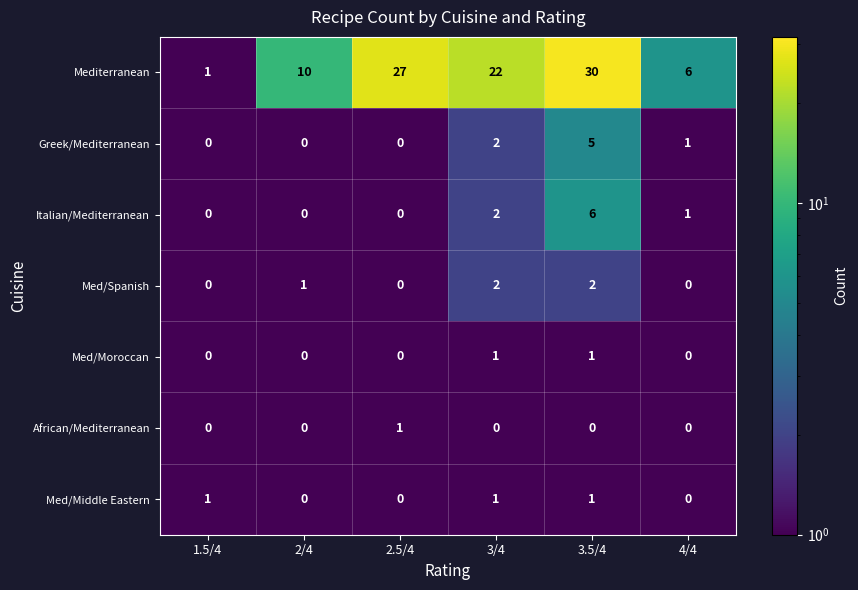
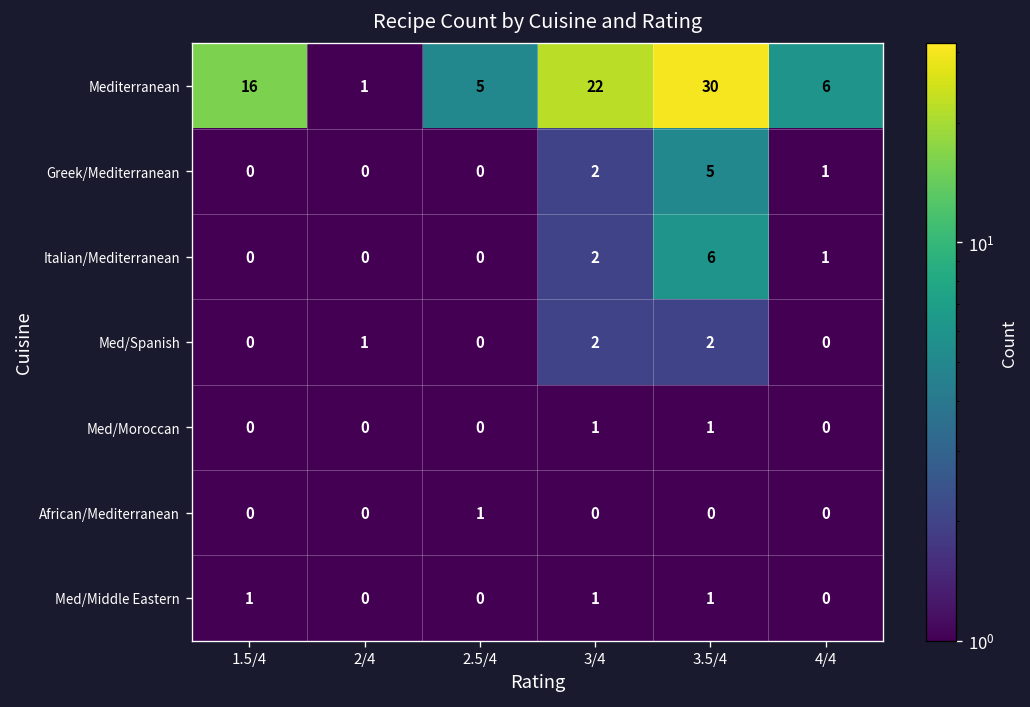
  {
    "Mediterranean": {
-     "1.5/4": 1,
-     "2/4": 10,
-     "2.5/4": 27,
+     "1.5/4": 16,
+     "2/4": 1,
+     "2.5/4": 5,
      "3/4": 22,
      "3.5/4": 30,
      "4/4": 6
    },
    "Greek/Mediterranean": {
      "1.5/4": 0,
      "2/4": 0,
      "2.5/4": 0,
      "3/4": 2,
      "3.5/4": 5,
      "4/4": 1
    },
    "Italian/Mediterranean": {
      "1.5/4": 0,
      "2/4": 0,
      "2.5/4": 0,
      "3/4": 2,
      "3.5/4": 6,
      "4/4": 1
    },
    "Med/Spanish": {
      "1.5/4": 0,
      "2/4": 1,
      "2.5/4": 0,
      "3/4": 2,
      "3.5/4": 2,
      "4/4": 0
    },
    "Med/Moroccan": {
      "1.5/4": 0,
      "2/4": 0,
      "2.5/4": 0,
      "3/4": 1,
      "3.5/4": 1,
      "4/4": 0
    },
    "African/Mediterranean": {
      "1.5/4": 0,
      "2/4": 0,
      "2.5/4": 1,
      "3/4": 0,
      "3.5/4": 0,
      "4/4": 0
    },
    "Med/Middle Eastern": {
      "1.5/4": 1,
      "2/4": 0,
      "2.5/4": 0,
      "3/4": 1,
      "3.5/4": 1,
      "4/4": 0
    }
  }
